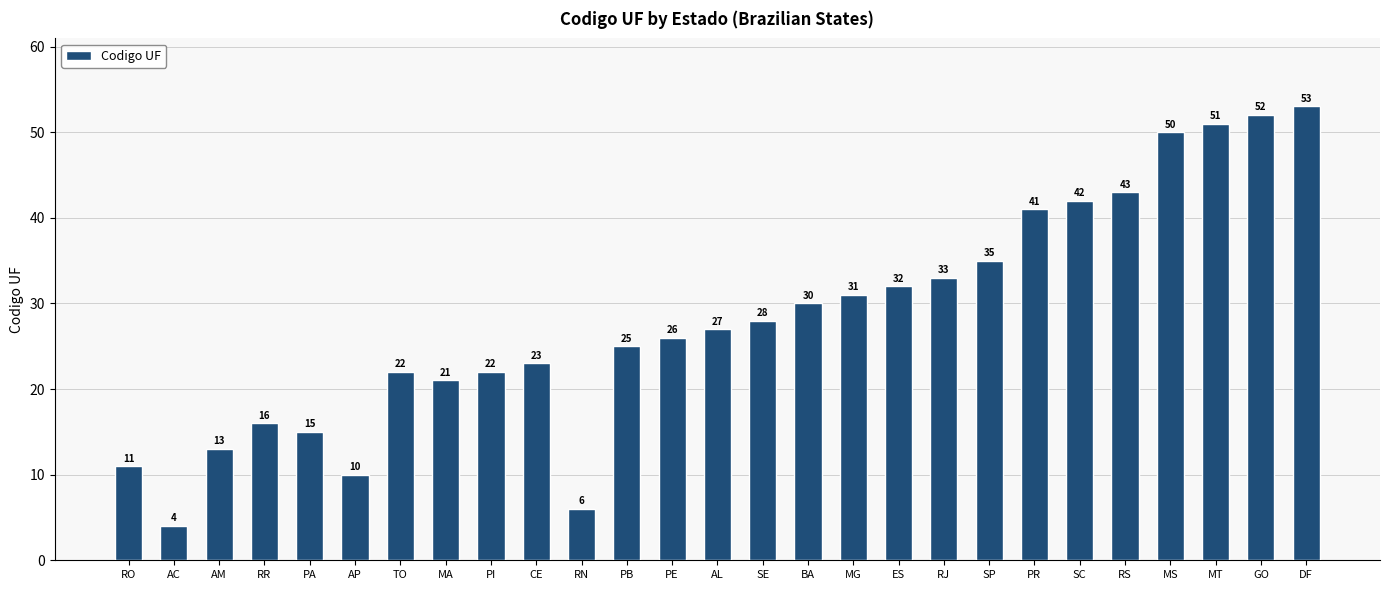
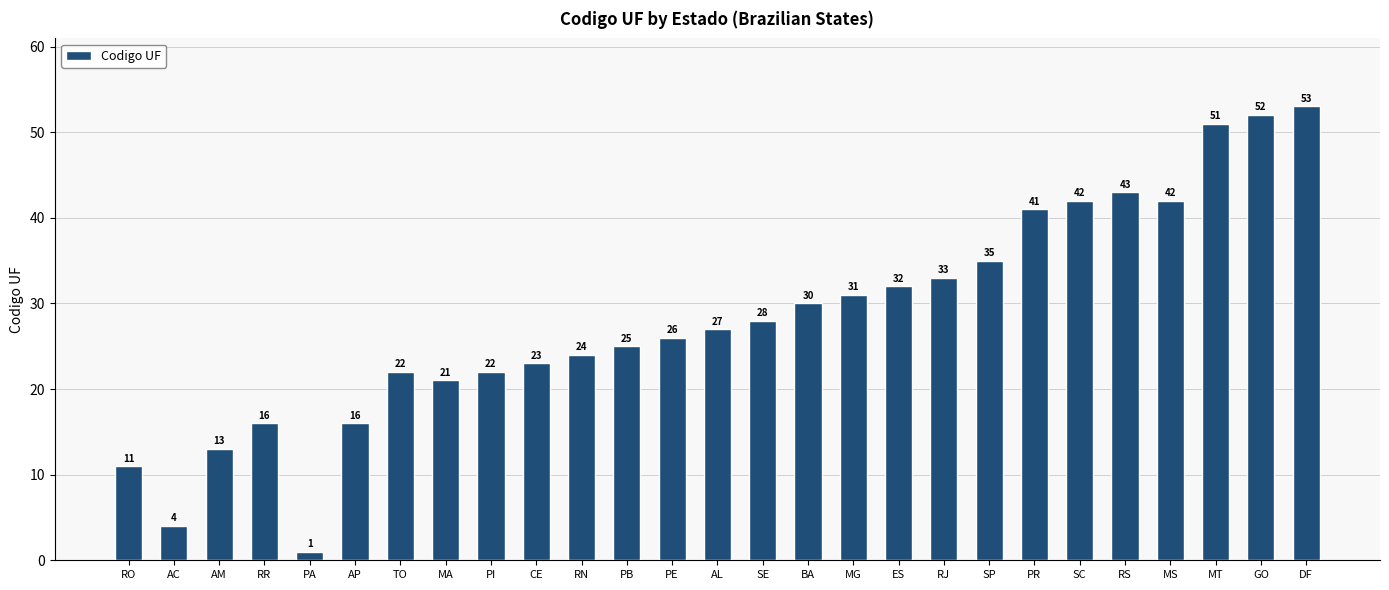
  {
    "RO": 11,
    "AC": 4,
    "AM": 13,
    "RR": 16,
-   "PA": 15,
-   "AP": 10,
+   "PA": 1,
+   "AP": 16,
    "TO": 22,
    "MA": 21,
    "PI": 22,
    "CE": 23,
-   "RN": 6,
+   "RN": 24,
    "PB": 25,
    "PE": 26,
    "AL": 27,
    "SE": 28,
    "BA": 30,
    "MG": 31,
    "ES": 32,
    "RJ": 33,
    "SP": 35,
    "PR": 41,
    "SC": 42,
    "RS": 43,
-   "MS": 50,
+   "MS": 42,
    "MT": 51,
    "GO": 52,
    "DF": 53
  }
